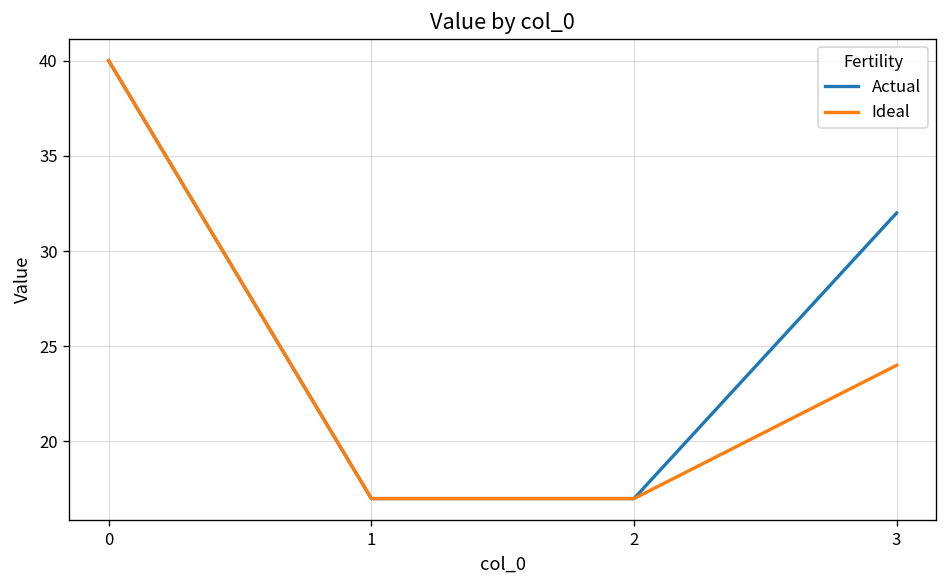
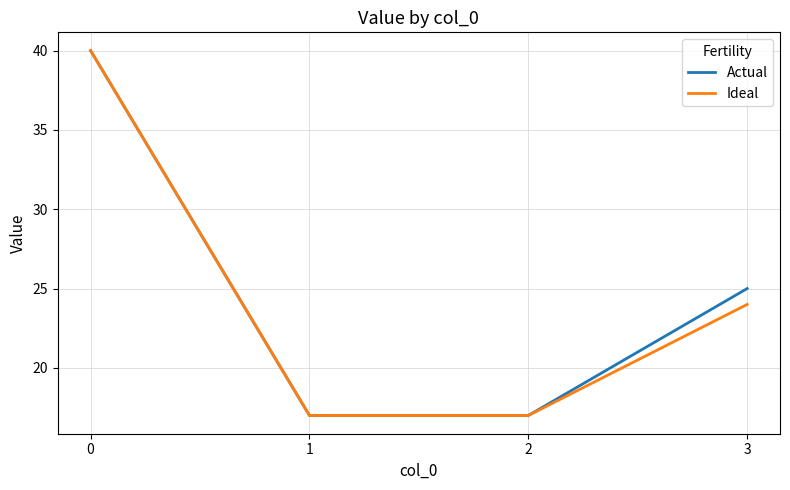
  {
    "Actual": {
-     "3": 32
+     "3": 25
    },
    "Ideal": {
      "3": 24
    }
  }
